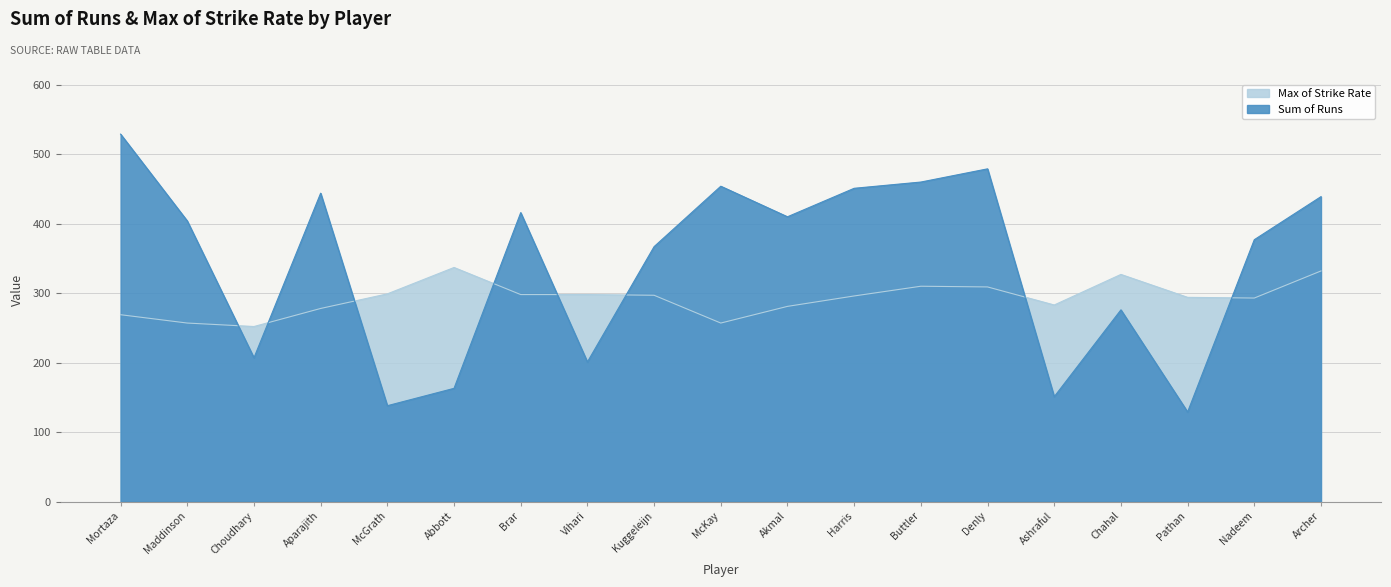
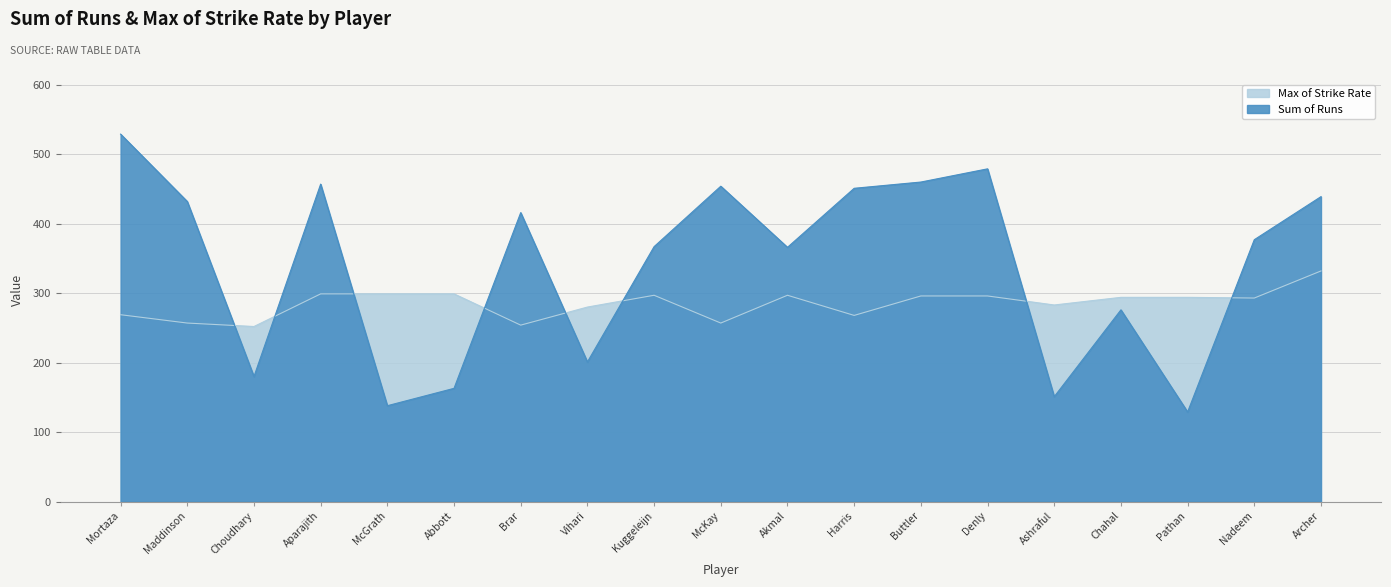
  {
    "Max of Strike Rate": {
      "Mortaza": 270,
      "Maddinson": 260,
      "Choudhary": 250,
-     "Aparajith": 280,
+     "Aparajith": 300,
      "McGrath": 300,
-     "Abbott": 340,
-     "Brar": 300,
-     "Vihari": 300,
+     "Abbott": 300,
+     "Brar": 250,
+     "Vihari": 280,
      "Kuggeleijn": 300,
      "McKay": 260,
-     "Akmal": 280,
-     "Harris": 300,
-     "Buttler": 310,
-     "Denly": 310,
+     "Akmal": 300,
+     "Harris": 270,
+     "Buttler": 300,
+     "Denly": 300,
      "Ashraful": 280,
-     "Chahal": 330,
+     "Chahal": 290,
      "Pathan": 290,
      "Nadeem": 290,
      "Archer": 330
    },
    "Sum of Runs": {
      "Mortaza": 530,
-     "Maddinson": 400,
-     "Choudhary": 210,
-     "Aparajith": 440,
+     "Maddinson": 430,
+     "Choudhary": 180,
+     "Aparajith": 460,
      "McGrath": 140,
      "Abbott": 160,
      "Brar": 420,
      "Vihari": 200,
      "Kuggeleijn": 370,
      "McKay": 450,
-     "Akmal": 410,
+     "Akmal": 370,
      "Harris": 450,
      "Buttler": 460,
      "Denly": 480,
      "Ashraful": 150,
      "Chahal": 280,
      "Pathan": 130,
      "Nadeem": 380,
      "Archer": 440
    }
  }
